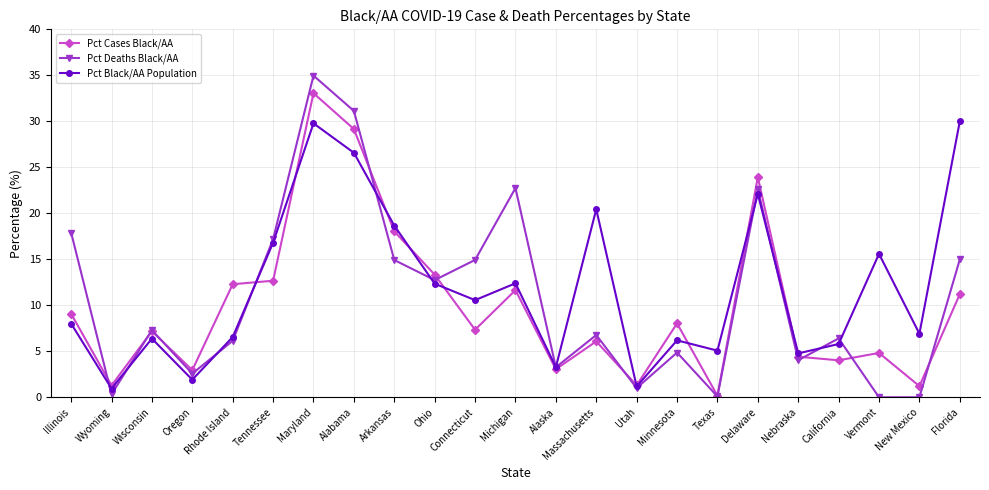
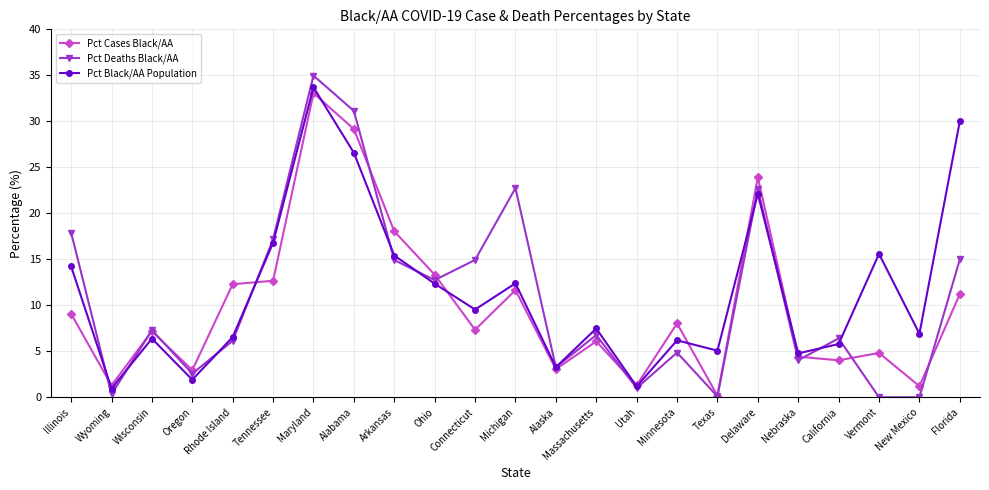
  {
    "Pct Black/AA Population": {
-     "Illinois": 8,
+     "Illinois": 14,
      "Wyoming": 1,
      "Wisconsin": 6,
      "Oregon": 2,
      "Rhode Island": 7,
      "Tennessee": 17,
-     "Maryland": 30,
+     "Maryland": 34,
      "Alabama": 27,
-     "Arkansas": 19,
+     "Arkansas": 15,
      "Ohio": 12,
-     "Connecticut": 11,
+     "Connecticut": 10,
      "Michigan": 12,
-     "Massachusetts": 20,
+     "Massachusetts": 7,
      "Minnesota": 6,
      "Texas": 5,
      "Delaware": 22,
      "Nebraska": 5,
      "California": 6,
      "Vermont": 16,
      "New Mexico": 7,
      "Florida": 30
    }
  }
